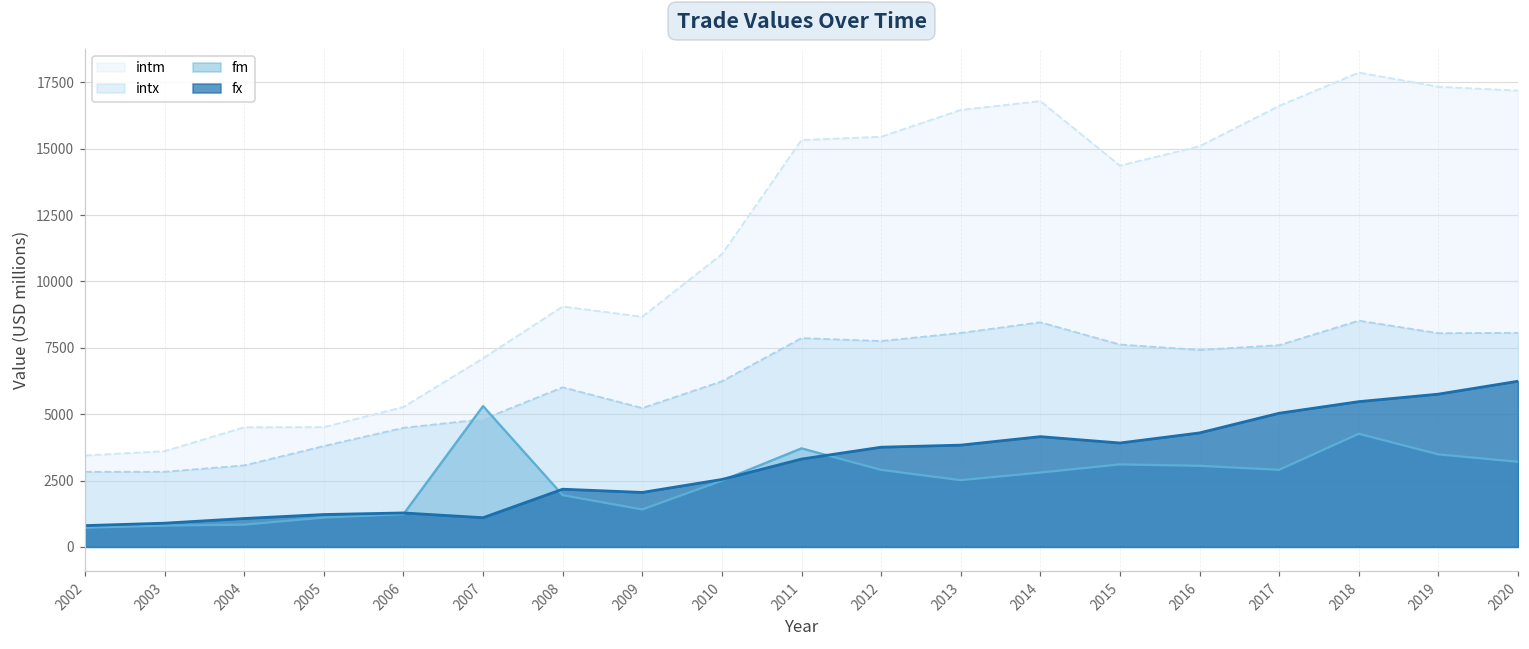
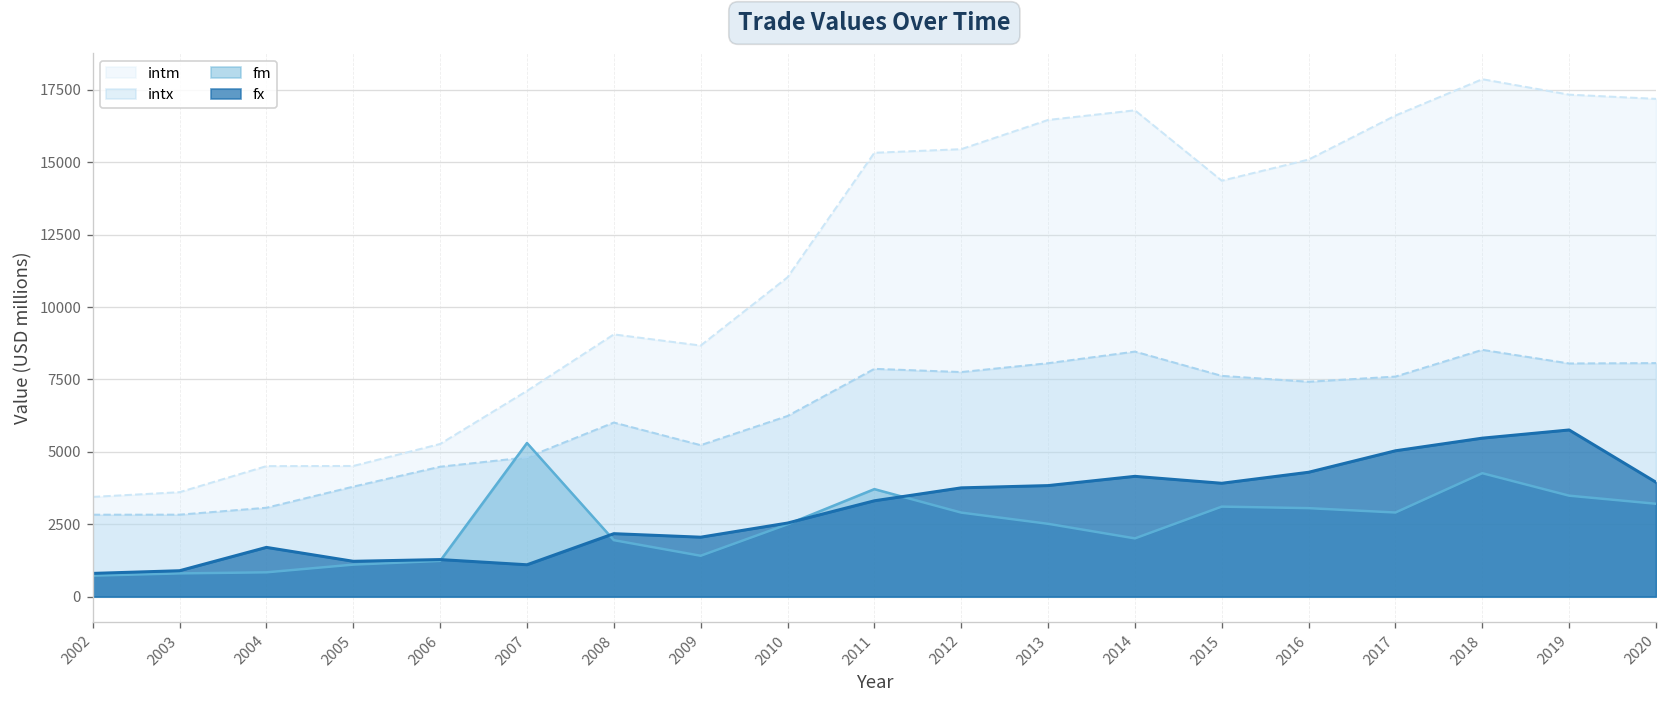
  {
    "fm": {
      "2004": 800,
      "2005": 1100,
      "2007": 5300,
      "2008": 1900,
      "2009": 1400,
      "2011": 3700,
      "2012": 2900,
      "2013": 2500,
-     "2014": 2800,
+     "2014": 2000,
      "2015": 3100,
      "2016": 3100,
      "2017": 2900,
      "2018": 4300,
      "2019": 3500,
      "2020": 3200
    },
    "fx": {
-     "2004": 1100,
+     "2004": 1700,
      "2005": 1200,
      "2007": 1100,
      "2008": 2200,
      "2009": 2100,
      "2011": 3300,
      "2012": 3800,
      "2013": 3800,
      "2014": 4200,
      "2015": 3900,
      "2016": 4300,
      "2017": 5000,
      "2018": 5500,
      "2019": 5800,
-     "2020": 6200
+     "2020": 3900
    }
  }
